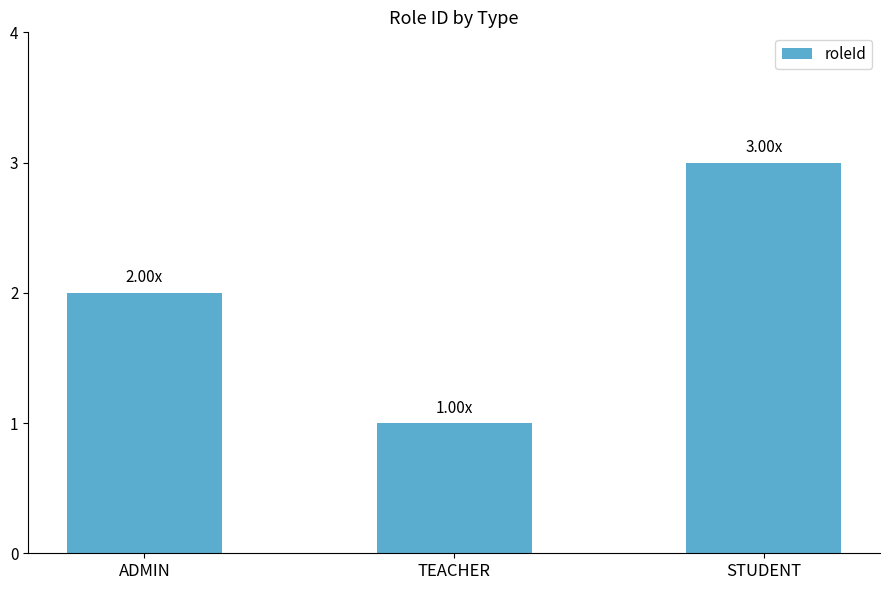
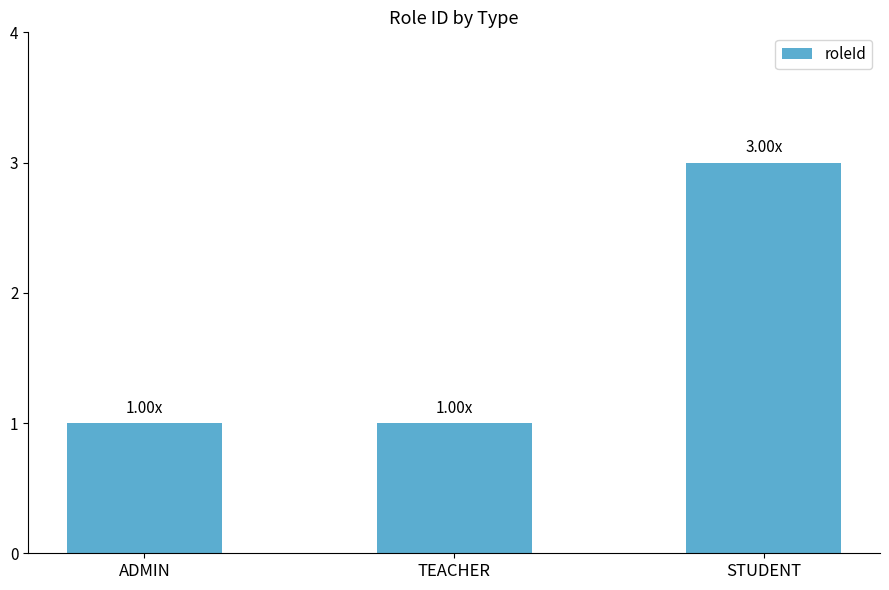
  {
-   "ADMIN": "2.00x",
+   "ADMIN": "1.00x",
    "TEACHER": "1.00x",
    "STUDENT": "3.00x"
  }
